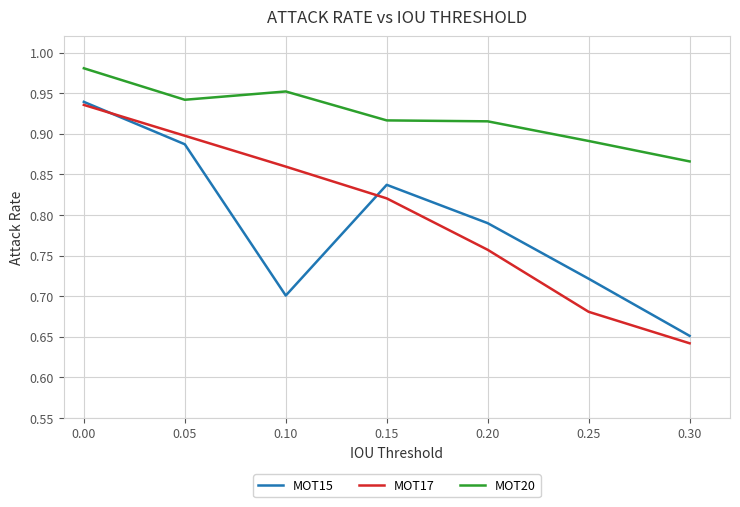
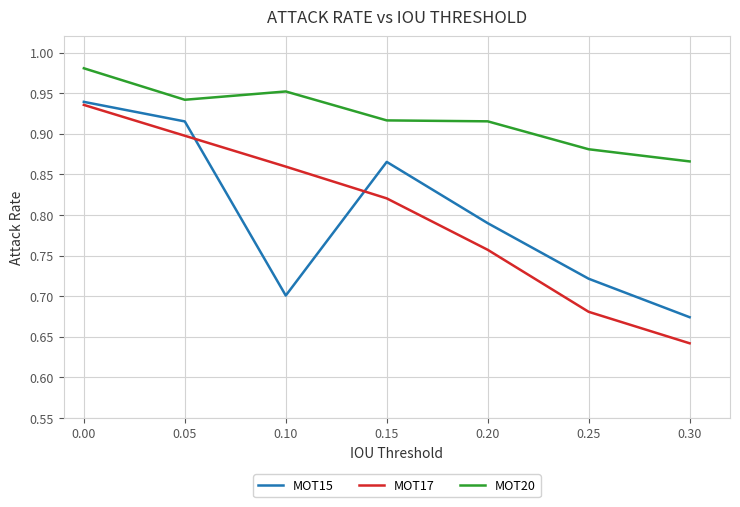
  {
    "MOT15": {
      "0.00": 0.94,
-     "0.05": 0.89,
+     "0.05": 0.92,
      "0.10": 0.70,
-     "0.15": 0.84,
+     "0.15": 0.87,
      "0.20": 0.79,
      "0.25": 0.72,
-     "0.30": 0.65
+     "0.30": 0.67
    },
    "MOT17": {
      "0.00": 0.94,
      "0.05": 0.90,
      "0.10": 0.86,
      "0.15": 0.82,
      "0.20": 0.76,
      "0.25": 0.68,
      "0.30": 0.64
    },
    "MOT20": {
      "0.00": 0.98,
      "0.05": 0.94,
      "0.10": 0.95,
      "0.15": 0.92,
      "0.20": 0.92,
-     "0.25": 0.89,
+     "0.25": 0.88,
      "0.30": 0.87
    }
  }
